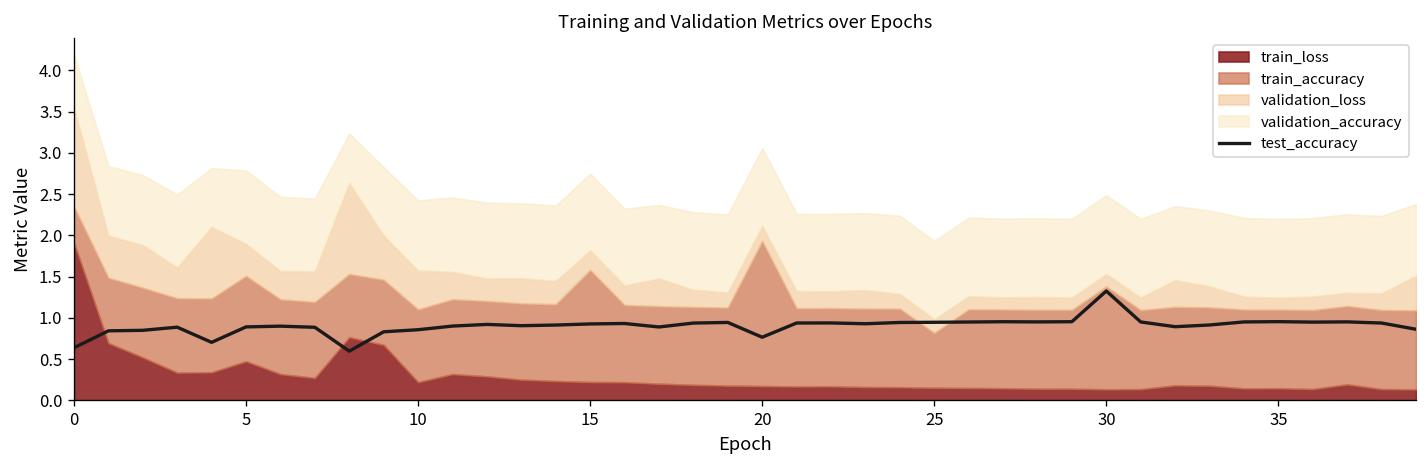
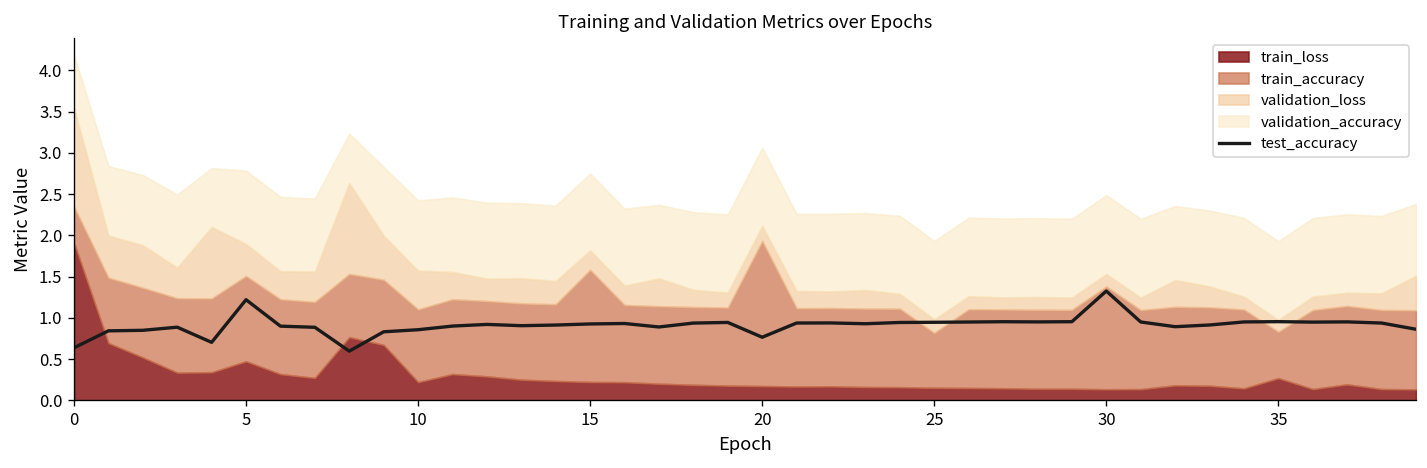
  {
    "test_accuracy": {
      "0": 0.6,
-     "5": 0.9,
+     "5": 1.2,
      "10": 0.9,
      "15": 0.9,
      "20": 0.8,
      "30": 1.3
    },
    "train_loss": {
      "0": 1.9,
      "5": 0.5,
      "10": 0.2,
      "15": 0.2,
      "20": 0.2,
      "25": 0.2,
      "30": 0.1,
-     "35": 0.1
+     "35": 0.3
    },
    "train_accuracy": {
      "0": 0.4,
      "5": 1.0,
      "10": 0.9,
      "15": 1.4,
      "20": 1.8,
      "25": 0.7,
      "30": 1.2,
-     "35": 1.0
+     "35": 0.6
    }
  }
